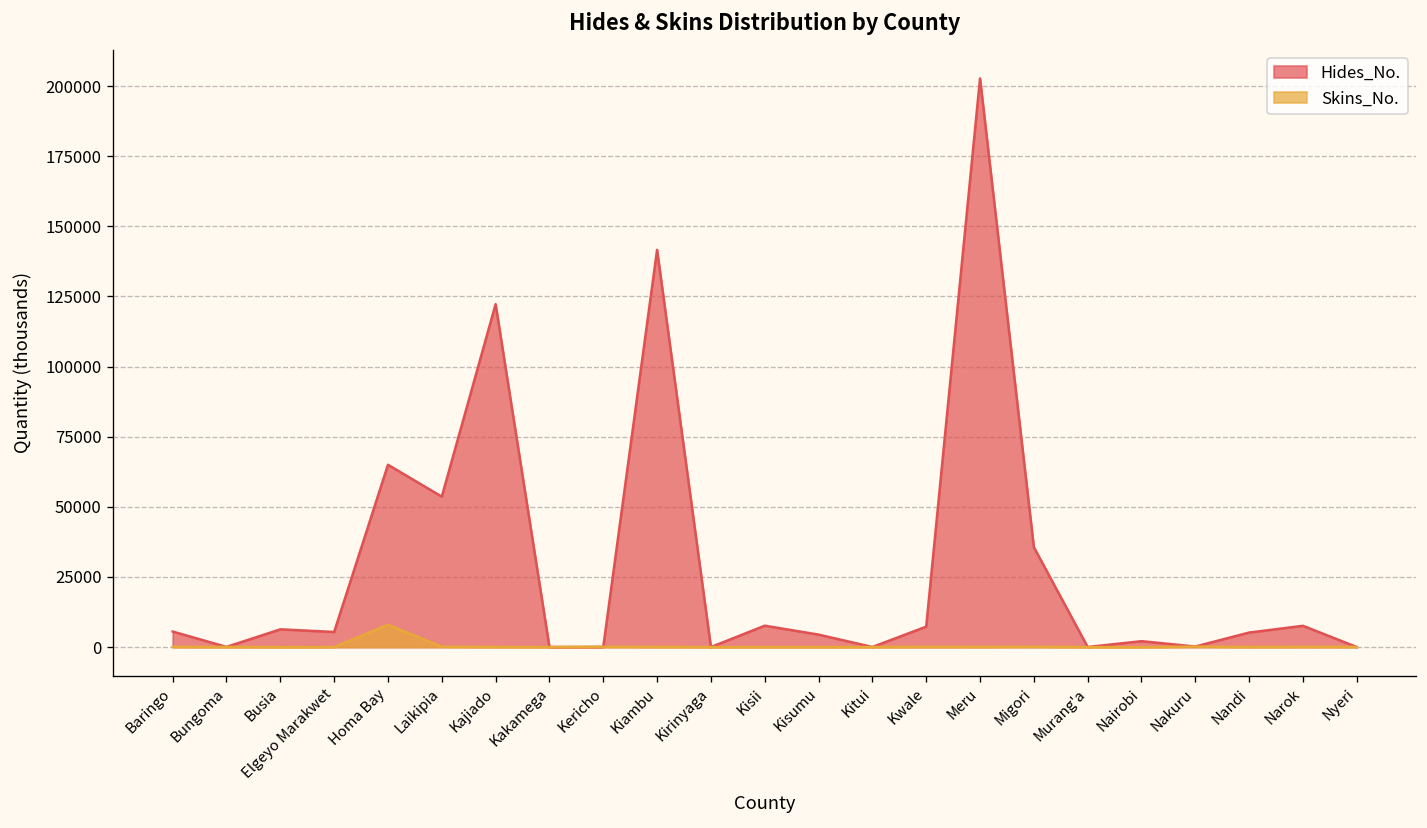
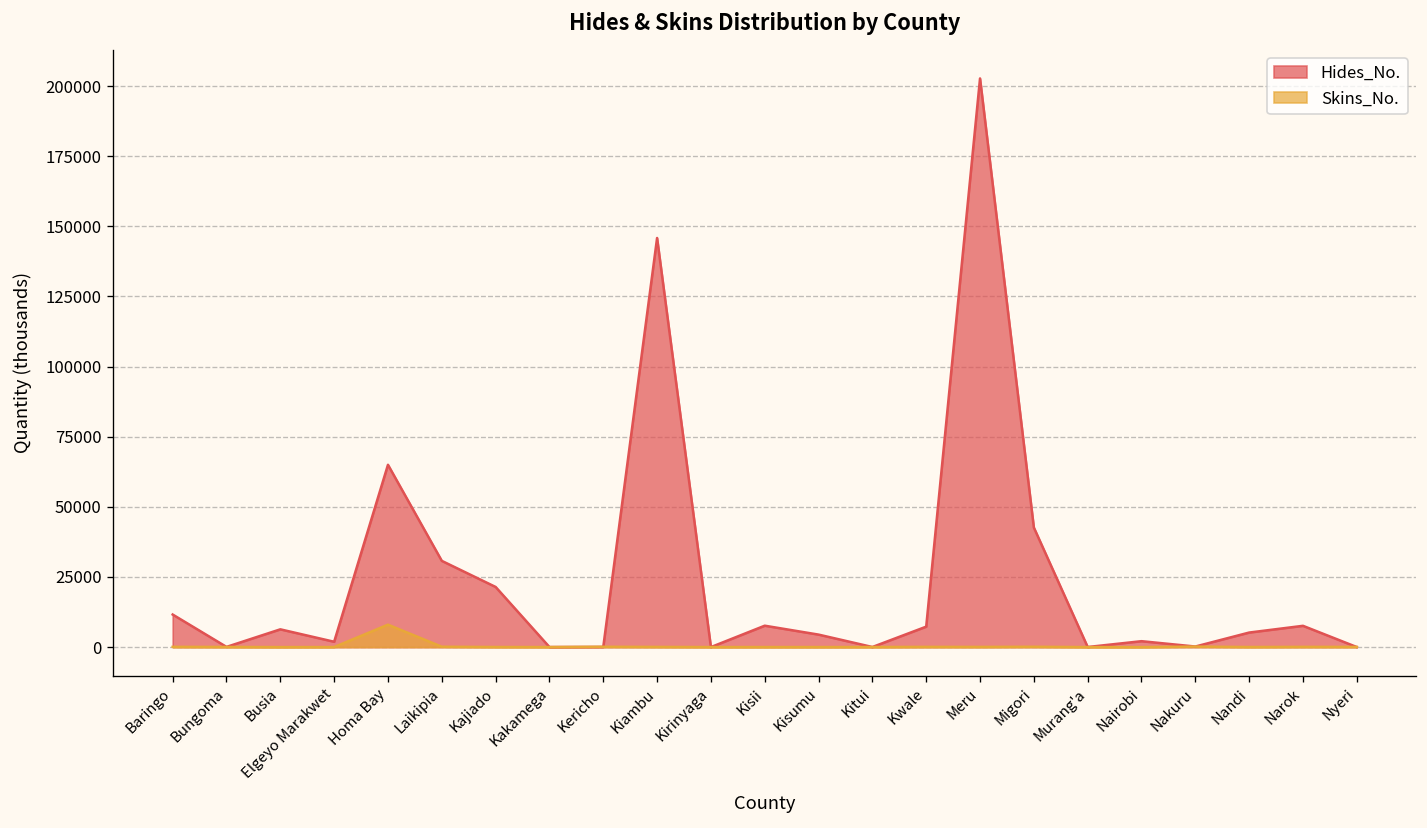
  {
    "Hides_No.": {
-     "Baringo": 6000,
+     "Baringo": 12000,
      "Busia": 6000,
-     "Elgeyo Marakwet": 5000,
+     "Elgeyo Marakwet": 2000,
      "Homa Bay": 65000,
-     "Laikipia": 54000,
-     "Kajiado": 122000,
-     "Kiambu": 142000,
+     "Laikipia": 31000,
+     "Kajiado": 21000,
+     "Kiambu": 146000,
      "Kisii": 8000,
      "Kisumu": 4000,
      "Kwale": 7000,
      "Meru": 203000,
-     "Migori": 36000,
+     "Migori": 43000,
      "Nairobi": 2000,
      "Nandi": 5000,
      "Narok": 8000
    },
    "Skins_No.": {
      "Baringo": 0,
      "Busia": 0,
      "Elgeyo Marakwet": 0,
      "Homa Bay": 8000,
      "Laikipia": 0,
      "Kajiado": 0,
      "Kiambu": 0,
      "Kisii": 0,
      "Kisumu": 0,
      "Kwale": 0,
      "Meru": 0,
      "Migori": 0,
      "Nairobi": 0,
      "Nandi": 0,
      "Narok": 0
    }
  }
